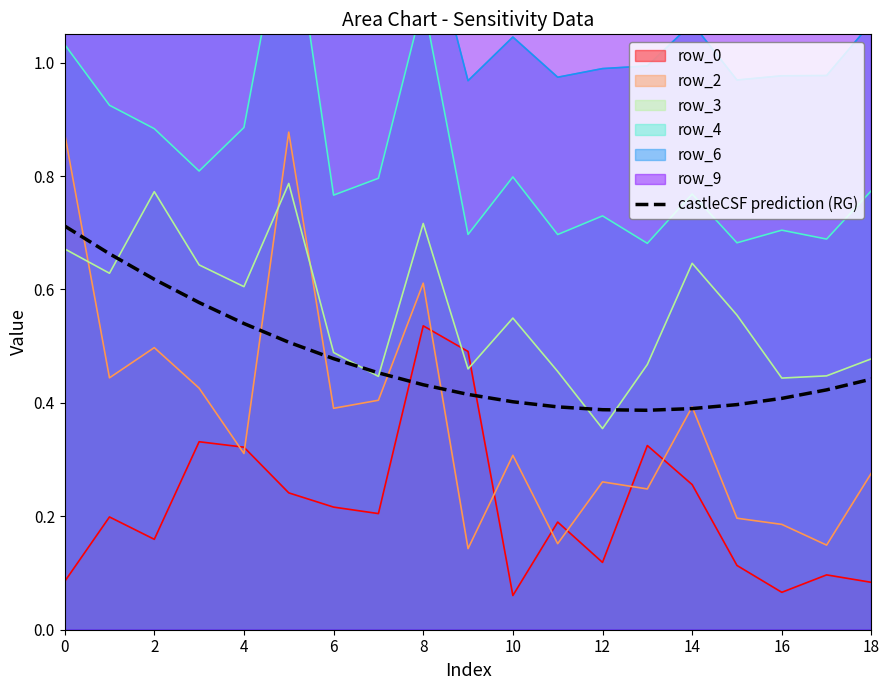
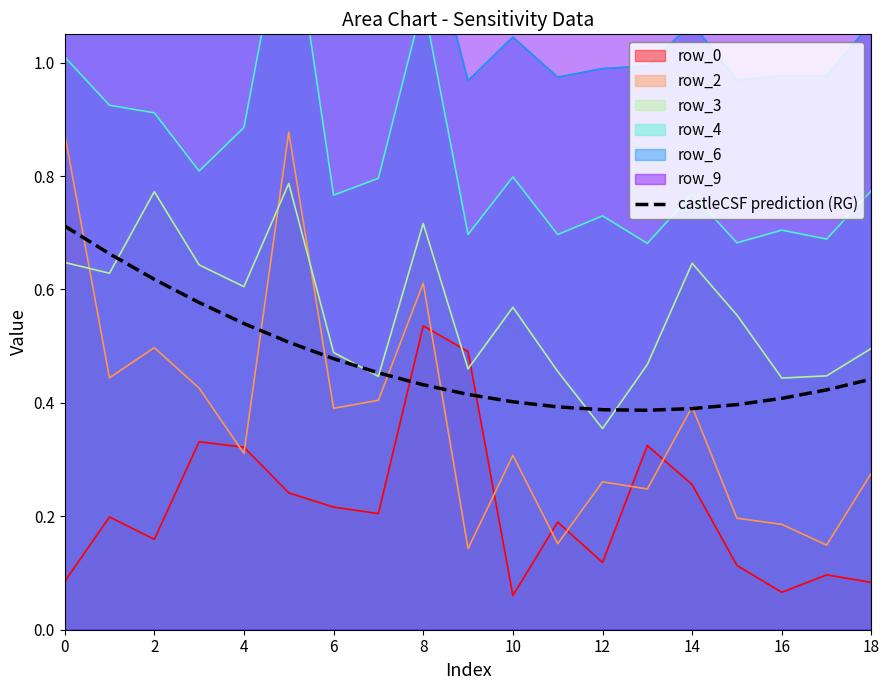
  {
    "row_0": {
      "0": 0.09,
      "2": 0.16,
      "4": 0.32,
      "6": 0.22,
      "8": 0.54,
      "10": 0.06,
      "12": 0.12,
      "14": 0.26,
      "16": 0.07,
      "18": 0.08
    },
    "row_2": {
      "0": 0.88,
      "2": 0.50,
      "4": 0.31,
      "6": 0.39,
      "8": 0.61,
      "10": 0.31,
      "12": 0.26,
      "16": 0.19,
      "18": 0.28
    },
    "row_3": {
-     "0": 0.67,
+     "0": 0.65,
      "2": 0.77,
      "4": 0.61,
      "6": 0.49,
      "8": 0.72,
-     "10": 0.55,
+     "10": 0.57,
      "12": 0.35,
      "14": 0.65,
      "16": 0.44,
-     "18": 0.48
+     "18": 0.50
    },
    "row_4": {
-     "0": 1.03,
-     "2": 0.88,
+     "0": 1.01,
+     "2": 0.91,
      "4": 0.89,
      "6": 0.77,
      "10": 0.80,
      "12": 0.73,
      "16": 0.70,
      "18": 0.77
    },
    "row_6": {
      "10": 1.05,
      "12": 0.99
    },
    "castleCSF prediction (RG)": {
      "0": 0.71,
      "2": 0.62,
      "4": 0.54,
      "6": 0.48,
      "8": 0.43,
      "10": 0.40,
      "12": 0.39,
      "16": 0.41,
      "18": 0.44
    }
  }
